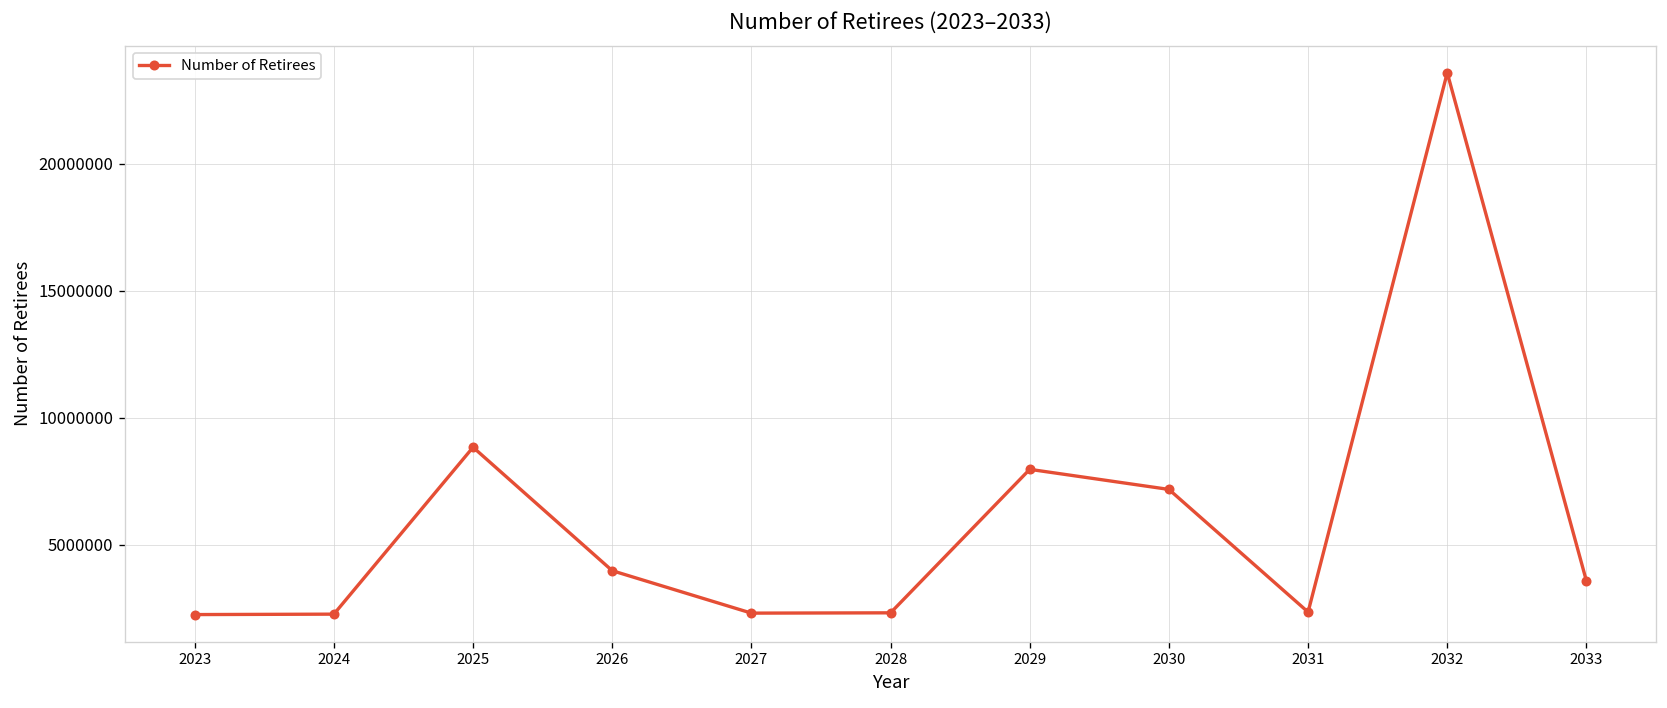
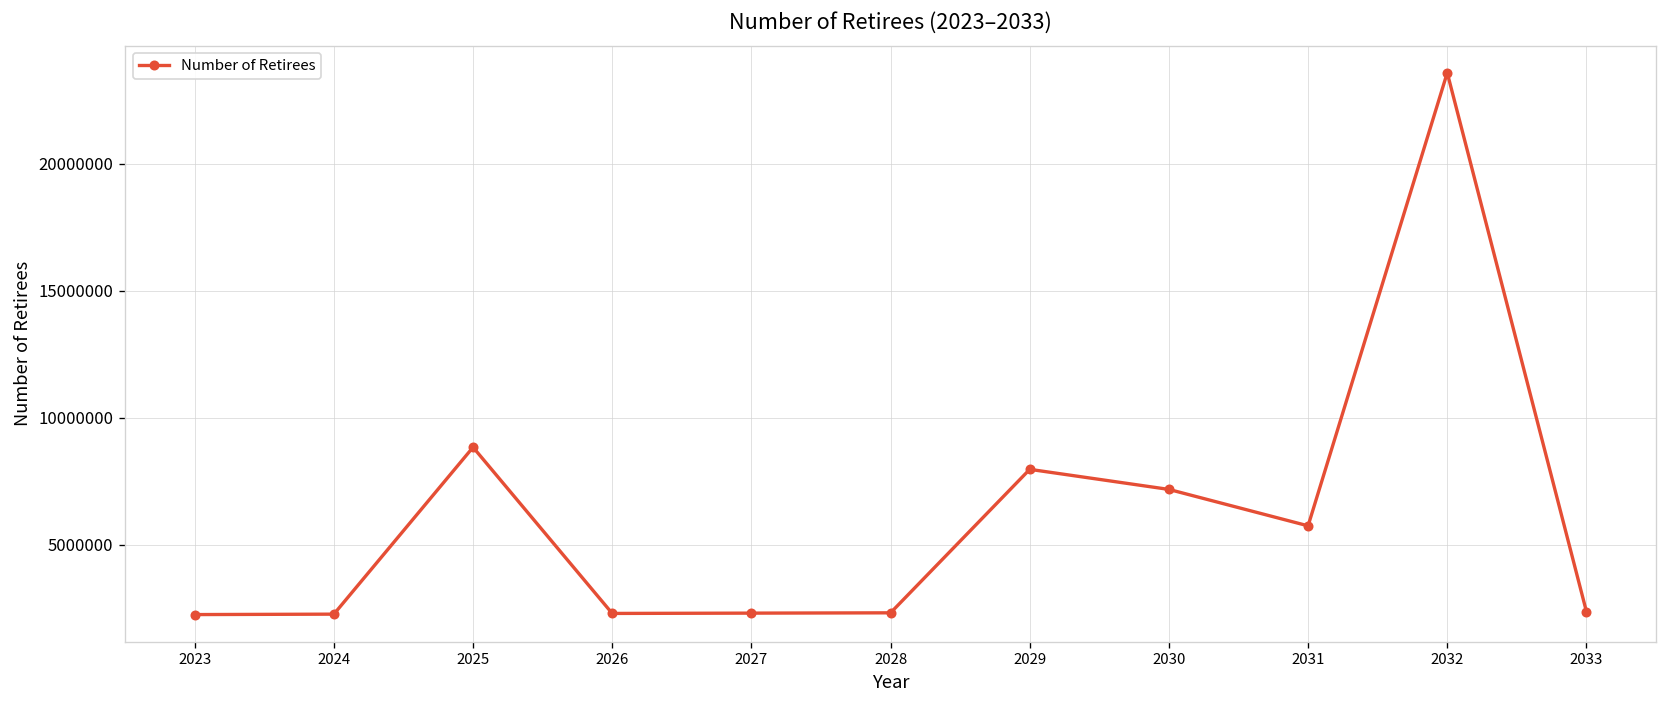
  {
    "2023": 2200000,
    "2024": 2300000,
    "2025": 8800000,
-   "2026": 4000000,
+   "2026": 2300000,
    "2027": 2300000,
    "2028": 2300000,
    "2029": 8000000,
    "2030": 7200000,
-   "2031": 2300000,
+   "2031": 5700000,
    "2032": 23600000,
-   "2033": 3600000
+   "2033": 2400000
  }
